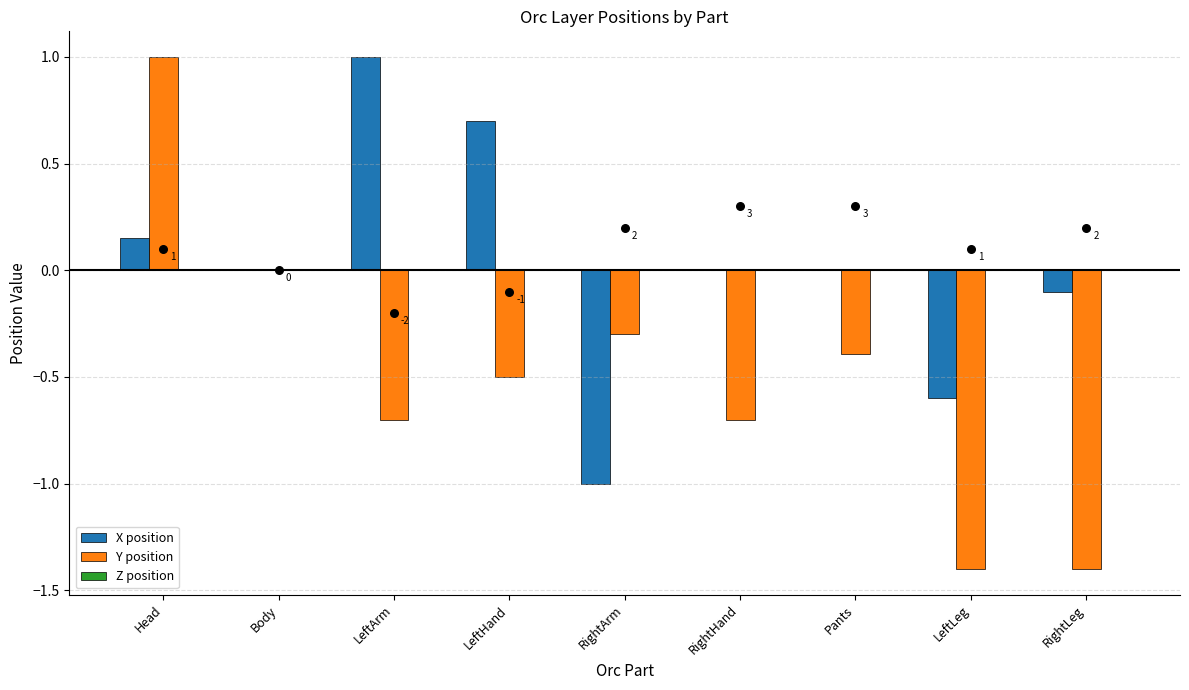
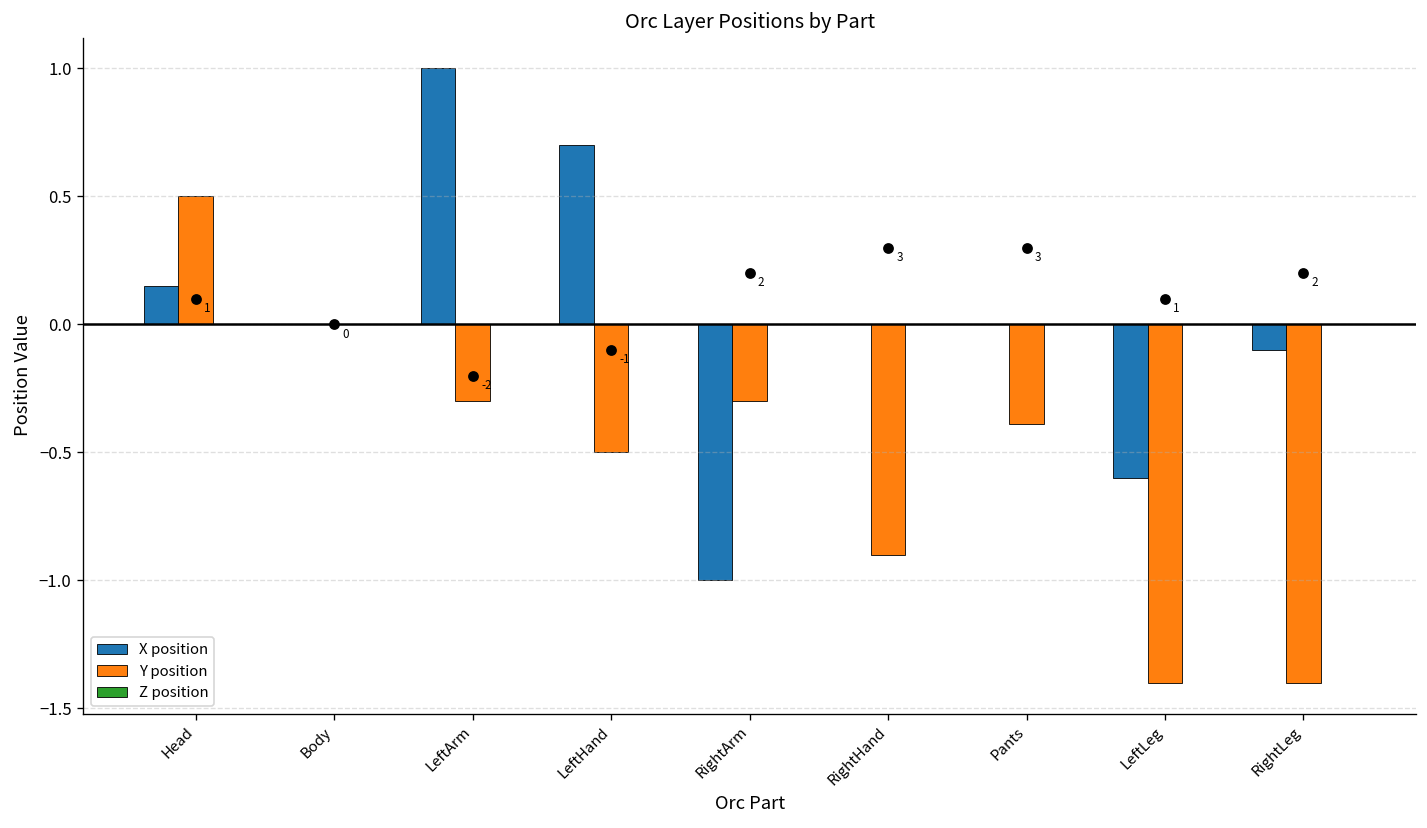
  {
    "X position": {
      "Head": 0.15,
      "LeftArm": 1.0,
      "LeftHand": 0.7,
      "RightArm": -1.0,
      "RightHand": 0.0,
      "Pants": 0.0,
      "LeftLeg": -0.6,
      "RightLeg": -0.1
    },
    "Y position": {
-     "Head": 1.0,
-     "LeftArm": -0.7,
+     "Head": 0.5,
+     "LeftArm": -0.3,
      "RightArm": -0.3,
-     "RightHand": -0.7,
+     "RightHand": -0.9,
      "Pants": -0.4,
      "LeftLeg": -1.4,
      "RightLeg": -1.4
    },
    "Z position": {
      "Head": 0.0,
      "LeftArm": 0.0,
      "LeftHand": 0.0,
      "RightArm": 0.0,
      "RightHand": 0.0,
      "Pants": 0.0,
      "RightLeg": 0.0
    }
  }
